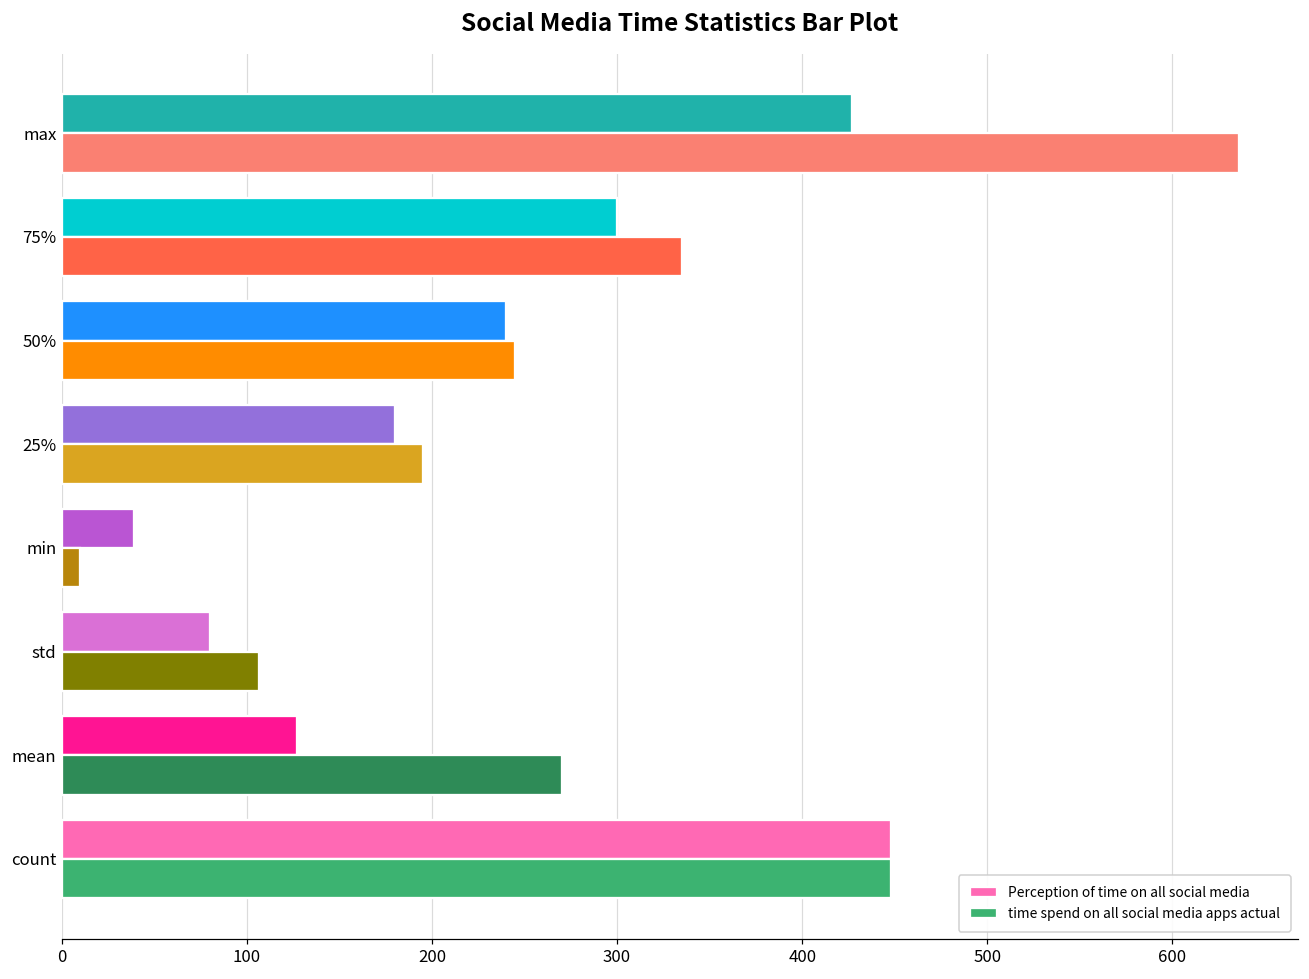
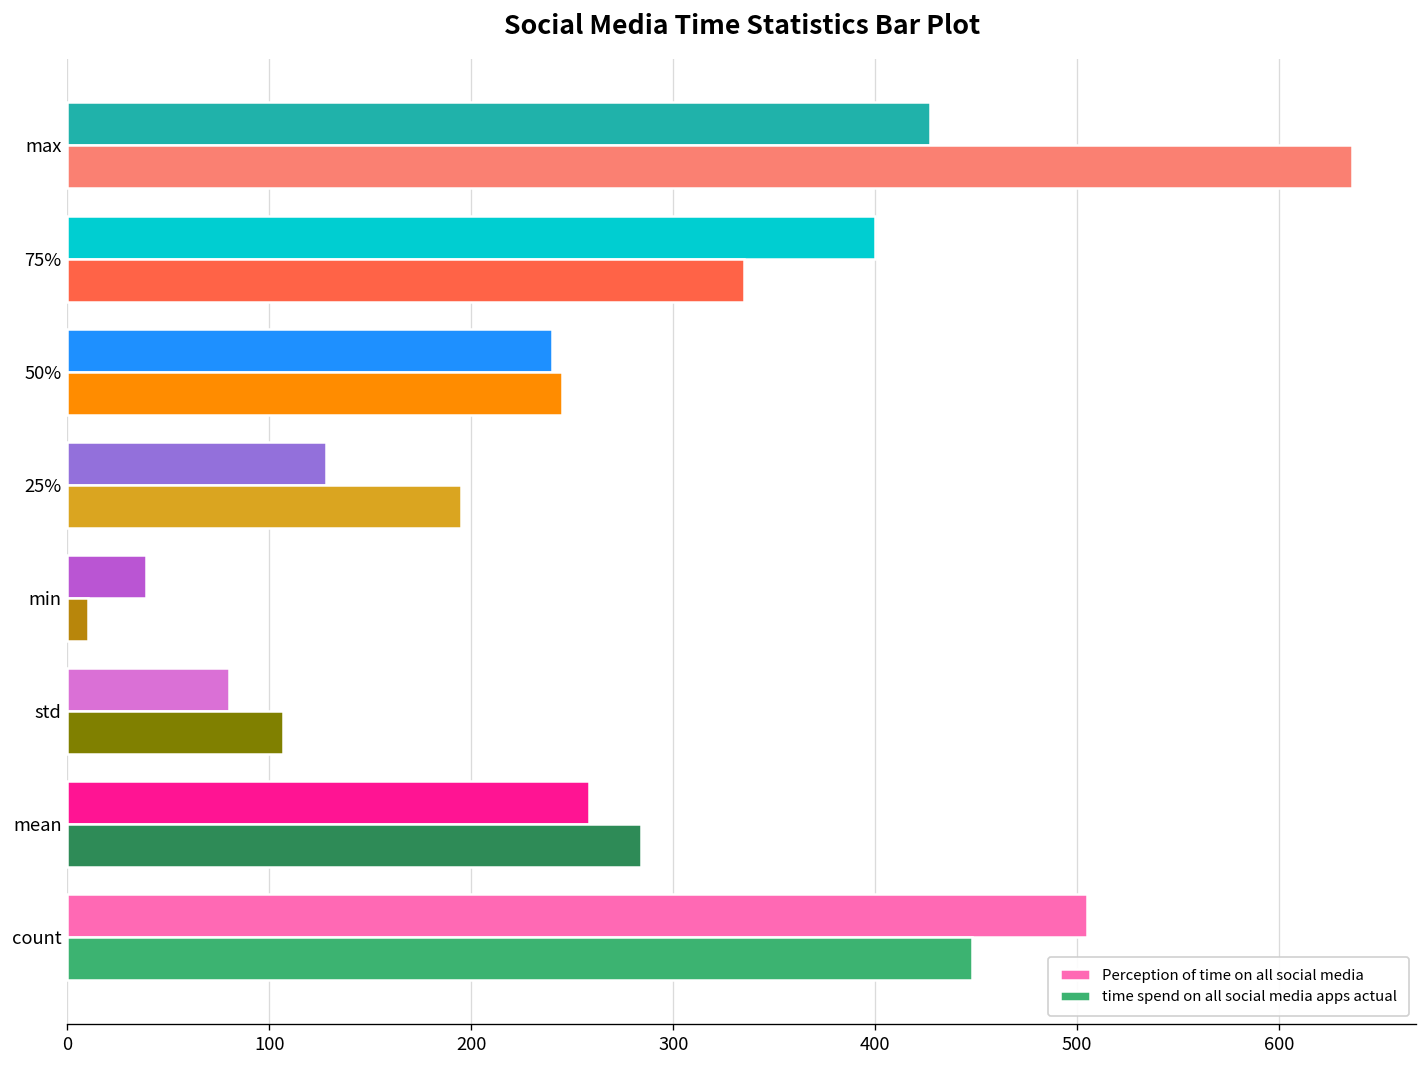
  {
    "Perception of time on all social media": {
      "max": 427,
-     "75%": 300,
+     "75%": 400,
      "50%": 240,
-     "25%": 180,
+     "25%": 128,
      "min": 39,
      "std": 80,
-     "mean": 127,
-     "count": 448
+     "mean": 258,
+     "count": 505
    },
    "time spend on all social media apps actual": {
      "max": 636,
      "75%": 335,
      "50%": 245,
      "25%": 195,
      "min": 10,
      "std": 107,
-     "mean": 270,
+     "mean": 284,
      "count": 448
    }
  }
